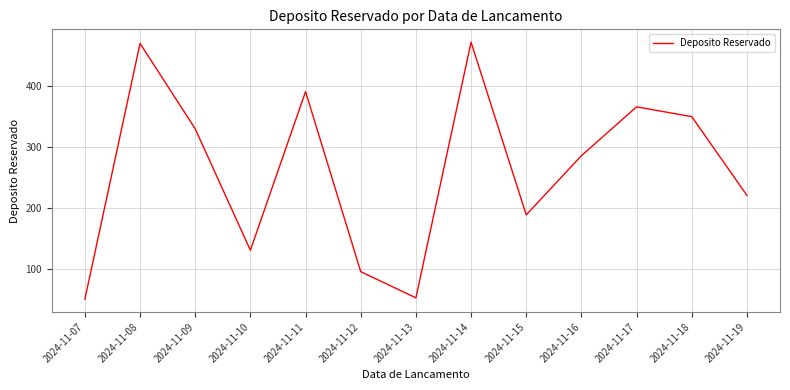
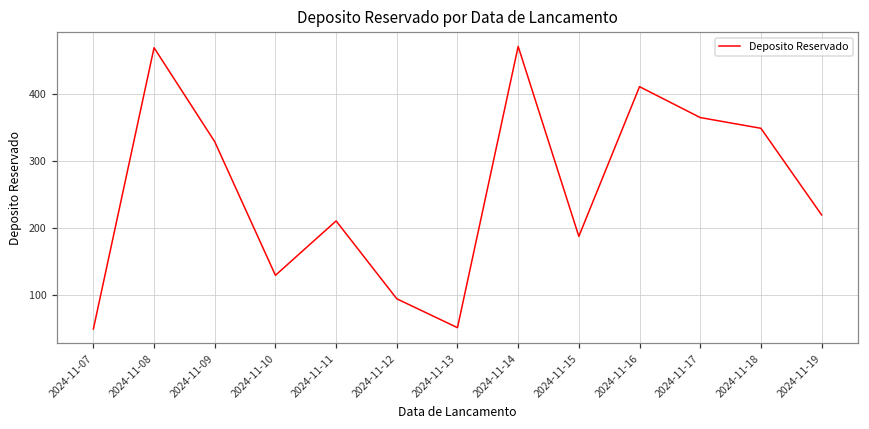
  {
    "2024-11-07": 50,
    "2024-11-08": 470,
    "2024-11-09": 330,
    "2024-11-10": 130,
-   "2024-11-11": 390,
+   "2024-11-11": 210,
    "2024-11-12": 100,
    "2024-11-13": 50,
    "2024-11-14": 470,
    "2024-11-15": 190,
-   "2024-11-16": 290,
+   "2024-11-16": 410,
    "2024-11-17": 370,
    "2024-11-18": 350,
    "2024-11-19": 220
  }
